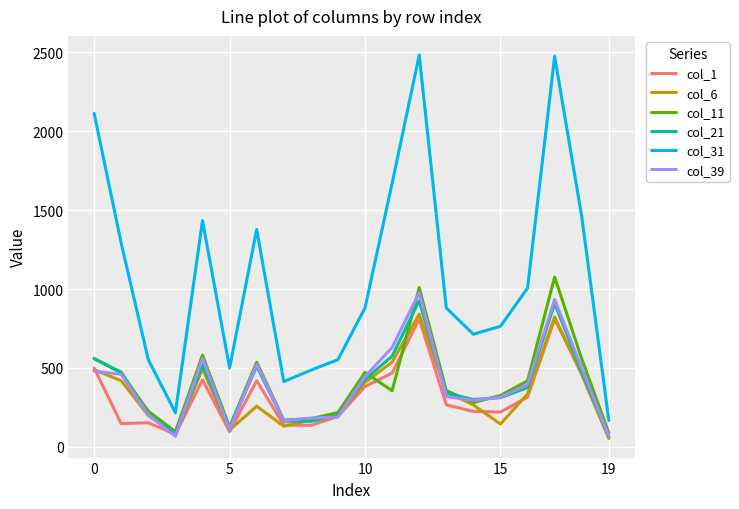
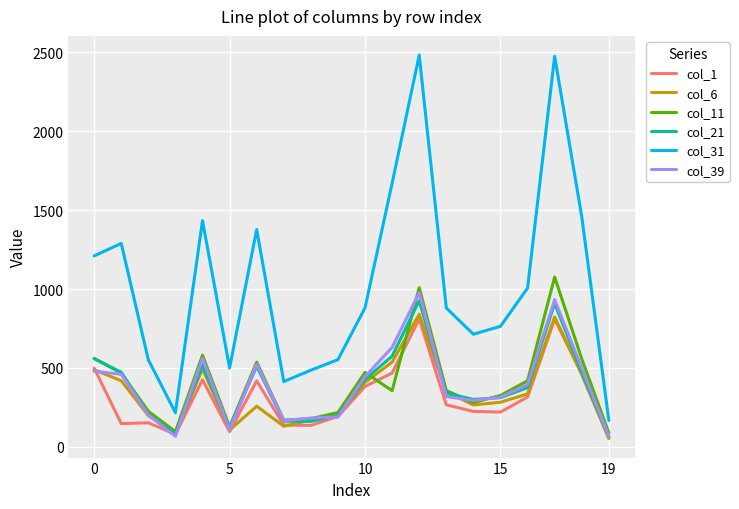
  {
    "col_1": {
      "10": 380,
      "15": 220
    },
    "col_6": {
      "10": 410,
-     "15": 150
+     "15": 280
    },
    "col_11": {
      "10": 470,
      "19": 90
    },
    "col_21": {
      "10": 430
    },
    "col_31": {
-     "0": 2110,
+     "0": 1210,
      "5": 500,
      "10": 880,
      "15": 760,
      "19": 170
    },
    "col_39": {
      "10": 450
    }
  }
